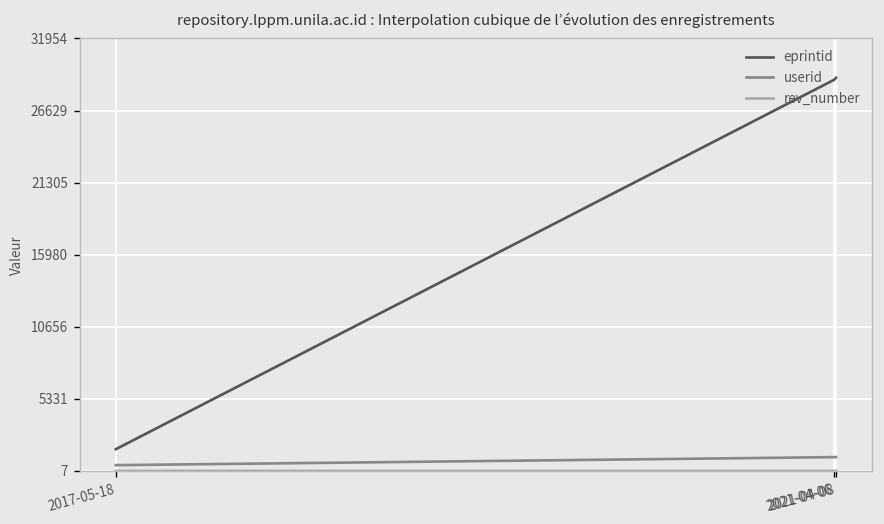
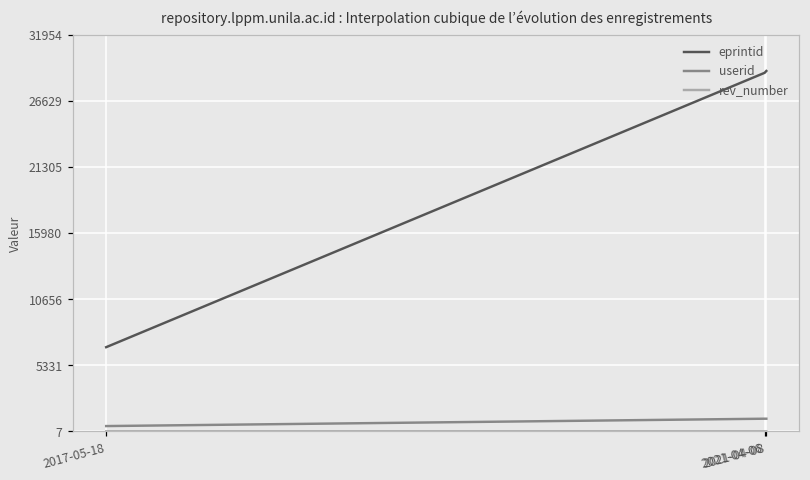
  {
    "eprintid": {
-     "2017-05-18": 1600,
+     "2017-05-18": 6800,
      "2021-04-06": 28900,
      "2021-04-08": 29000
    }
  }
